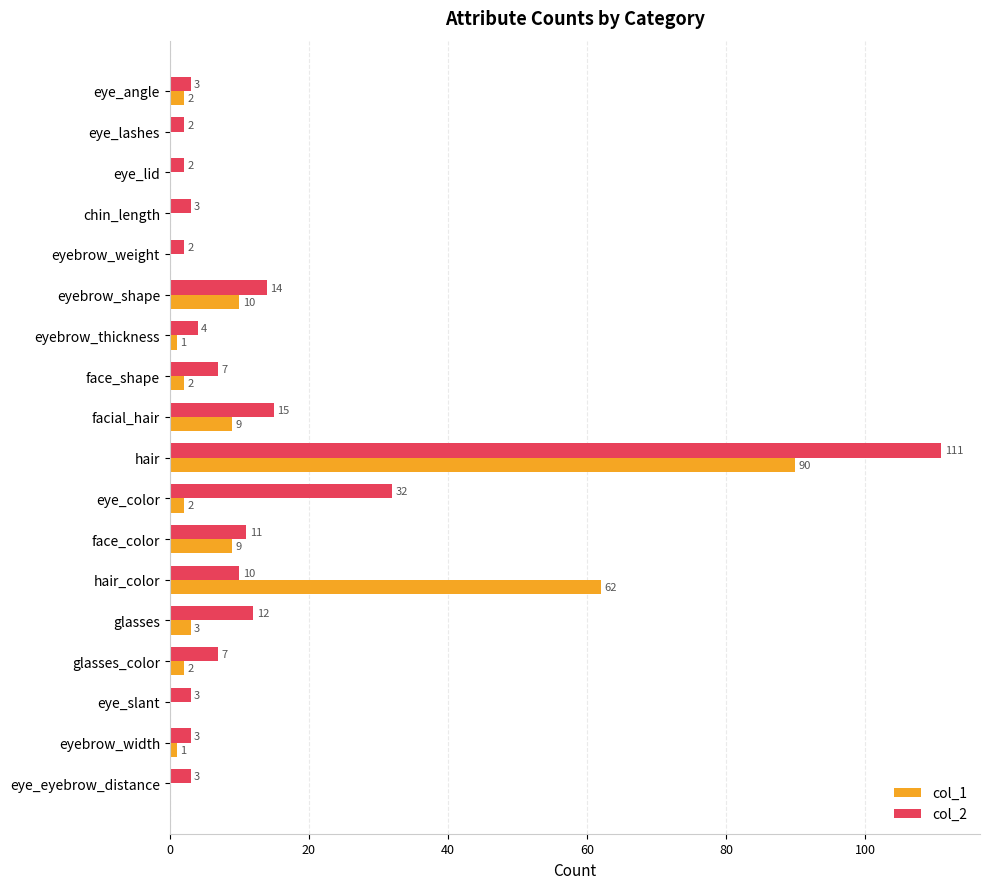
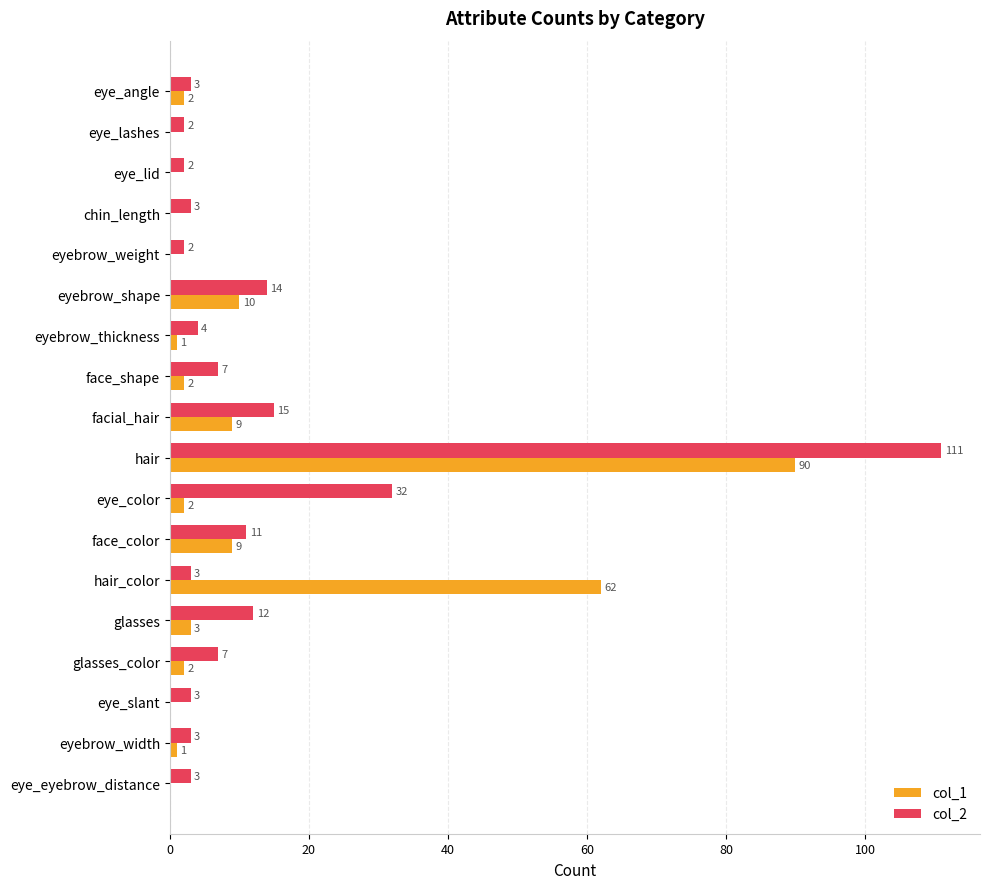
  {
    "col_1": {
      "eye_angle": 2,
      "eyebrow_shape": 10,
      "eyebrow_thickness": 1,
      "face_shape": 2,
      "facial_hair": 9,
      "hair": 90,
      "eye_color": 2,
      "face_color": 9,
      "hair_color": 62,
      "glasses": 3,
      "glasses_color": 2,
      "eyebrow_width": 1
    },
    "col_2": {
      "eye_angle": 3,
      "eye_lashes": 2,
      "eye_lid": 2,
      "chin_length": 3,
      "eyebrow_weight": 2,
      "eyebrow_shape": 14,
      "eyebrow_thickness": 4,
      "face_shape": 7,
      "facial_hair": 15,
      "hair": 111,
      "eye_color": 32,
      "face_color": 11,
-     "hair_color": 10,
+     "hair_color": 3,
      "glasses": 12,
      "glasses_color": 7,
      "eye_slant": 3,
      "eyebrow_width": 3,
      "eye_eyebrow_distance": 3
    }
  }
